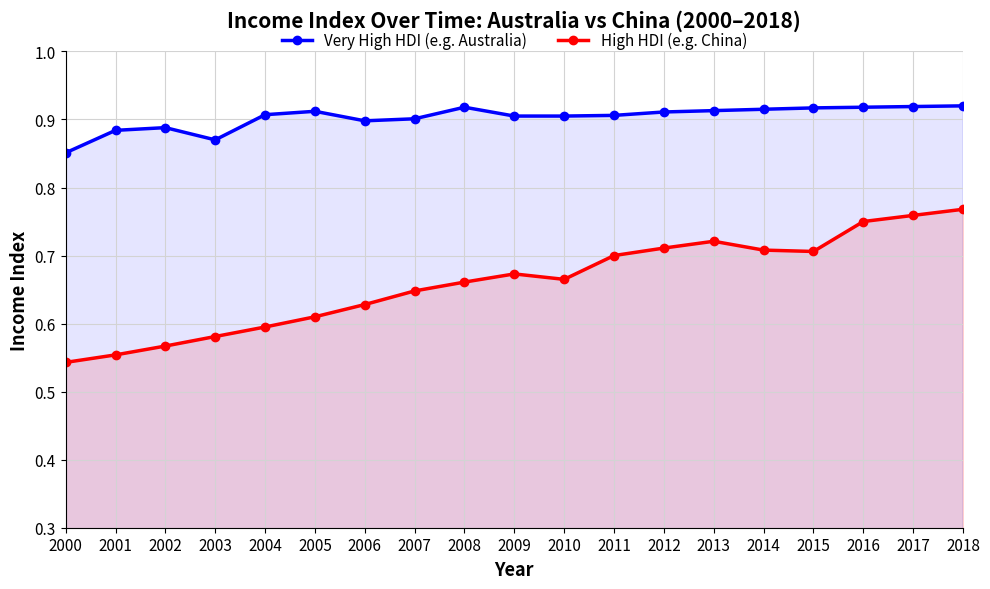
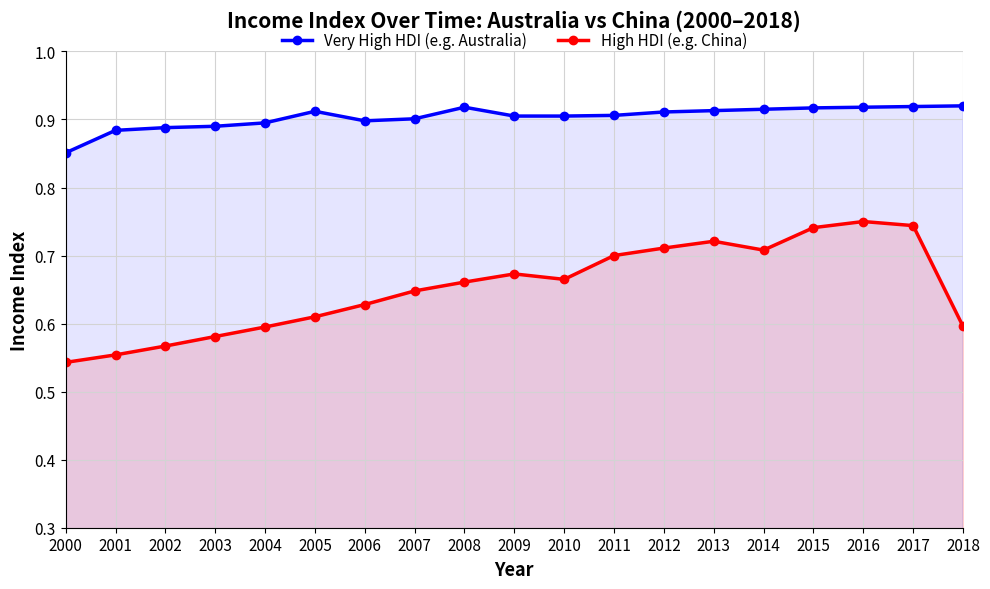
  {
    "Very High HDI (e.g. Australia)": {
      "2000": 0.85,
      "2001": 0.88,
      "2002": 0.89,
-     "2003": 0.87,
-     "2004": 0.91,
+     "2003": 0.89,
+     "2004": 0.90,
      "2005": 0.91,
      "2006": 0.90,
      "2007": 0.90,
      "2008": 0.92,
      "2009": 0.91,
      "2010": 0.91,
      "2011": 0.91,
      "2012": 0.91,
      "2013": 0.91,
      "2014": 0.92,
      "2015": 0.92,
      "2016": 0.92,
      "2017": 0.92,
      "2018": 0.92
    },
    "High HDI (e.g. China)": {
      "2000": 0.54,
      "2001": 0.55,
      "2002": 0.57,
      "2003": 0.58,
      "2004": 0.60,
      "2005": 0.61,
      "2006": 0.63,
      "2007": 0.65,
      "2008": 0.66,
      "2009": 0.67,
      "2010": 0.67,
      "2011": 0.70,
      "2012": 0.71,
      "2013": 0.72,
      "2014": 0.71,
-     "2015": 0.71,
+     "2015": 0.74,
      "2016": 0.75,
-     "2017": 0.76,
-     "2018": 0.77
+     "2017": 0.74,
+     "2018": 0.60
    }
  }
